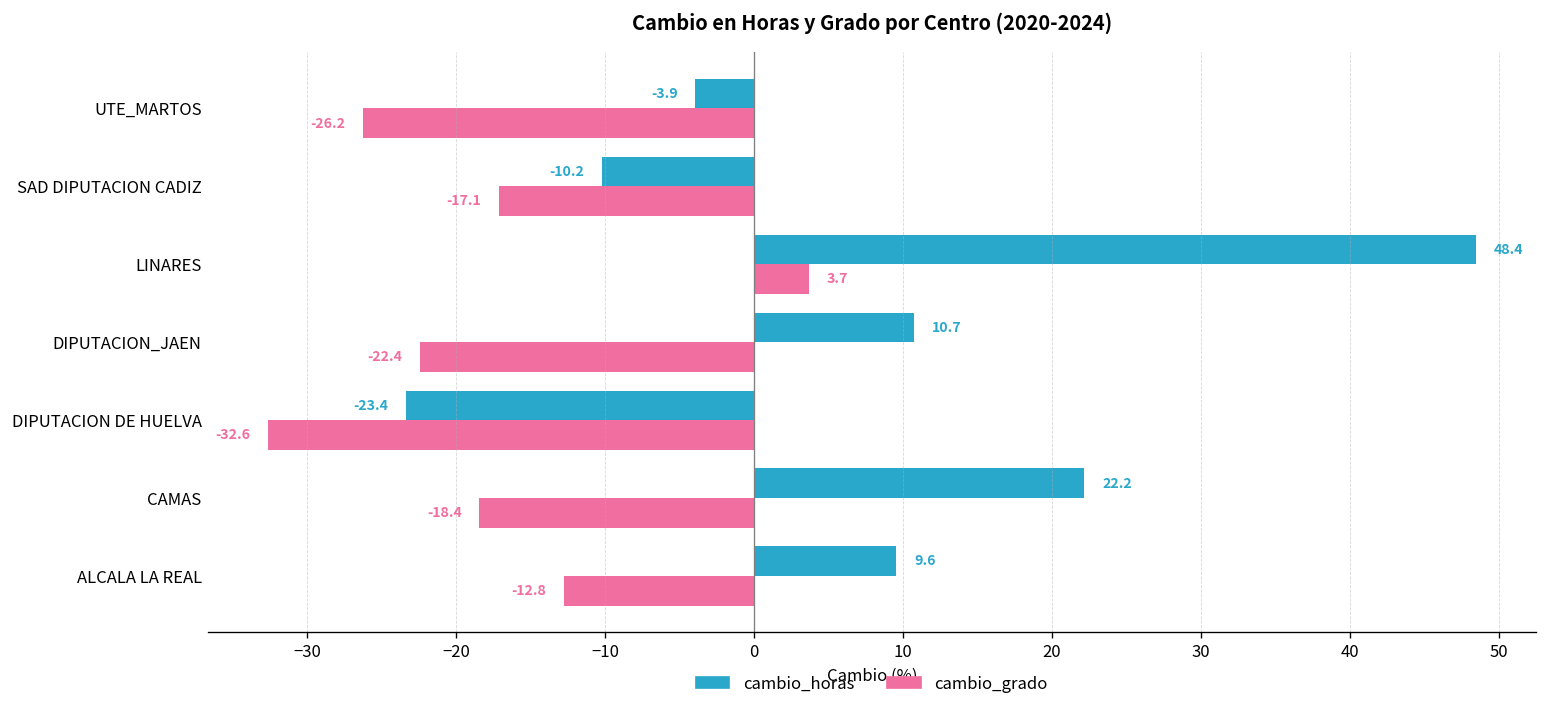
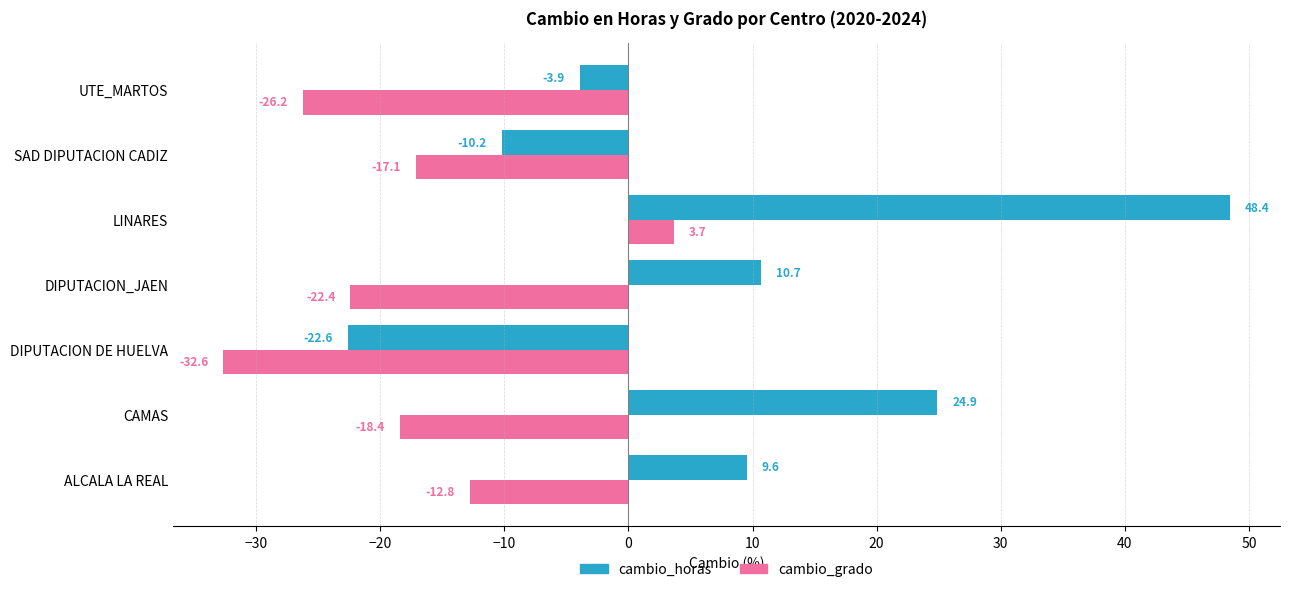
  {
    "cambio_horas": {
      "UTE_MARTOS": -3.9,
      "SAD DIPUTACION CADIZ": -10.2,
      "LINARES": 48.4,
      "DIPUTACION_JAEN": 10.7,
-     "DIPUTACION DE HUELVA": -23.4,
-     "CAMAS": 22.2,
+     "DIPUTACION DE HUELVA": -22.6,
+     "CAMAS": 24.9,
      "ALCALA LA REAL": 9.6
    },
    "cambio_grado": {
      "UTE_MARTOS": -26.2,
      "SAD DIPUTACION CADIZ": -17.1,
      "LINARES": 3.7,
      "DIPUTACION_JAEN": -22.4,
      "DIPUTACION DE HUELVA": -32.6,
      "CAMAS": -18.4,
      "ALCALA LA REAL": -12.8
    }
  }
